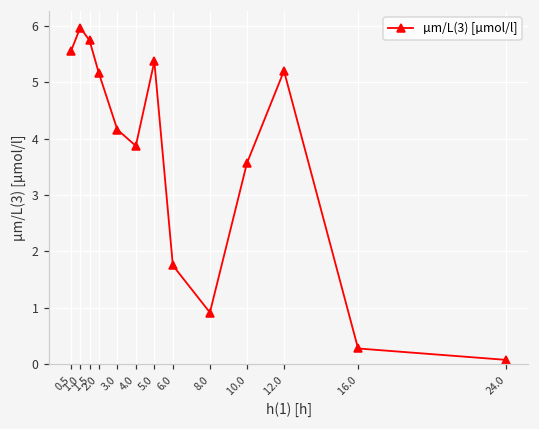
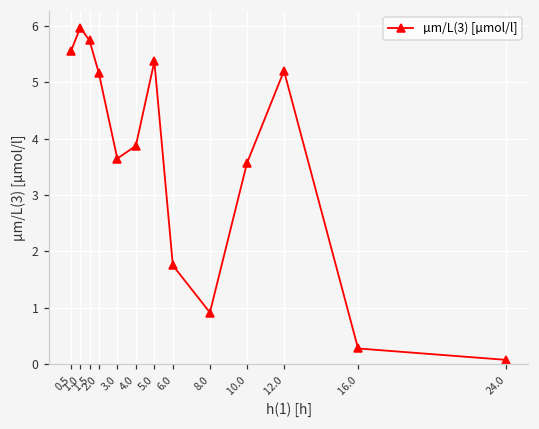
  {
    "0.5": 5.6,
    "1.0": 6.0,
    "1.5": 5.7,
    "2.0": 5.2,
-   "3.0": 4.2,
+   "3.0": 3.6,
    "4.0": 3.9,
    "5.0": 5.4,
    "6.0": 1.7,
    "8.0": 0.9,
    "10.0": 3.6,
    "12.0": 5.2,
    "16.0": 0.3,
    "24.0": 0.1
  }
